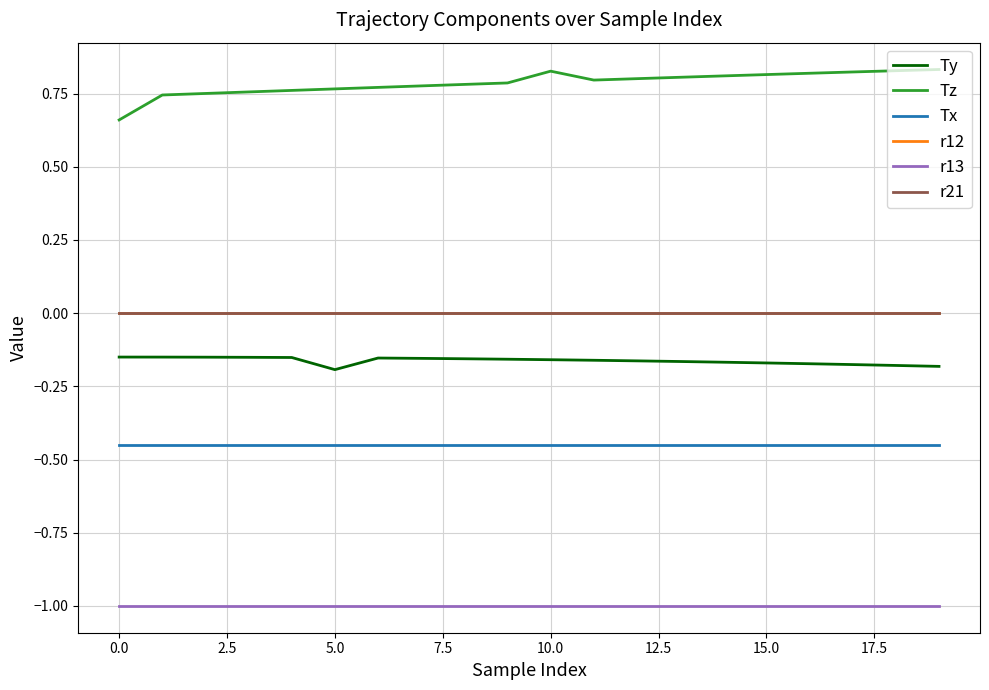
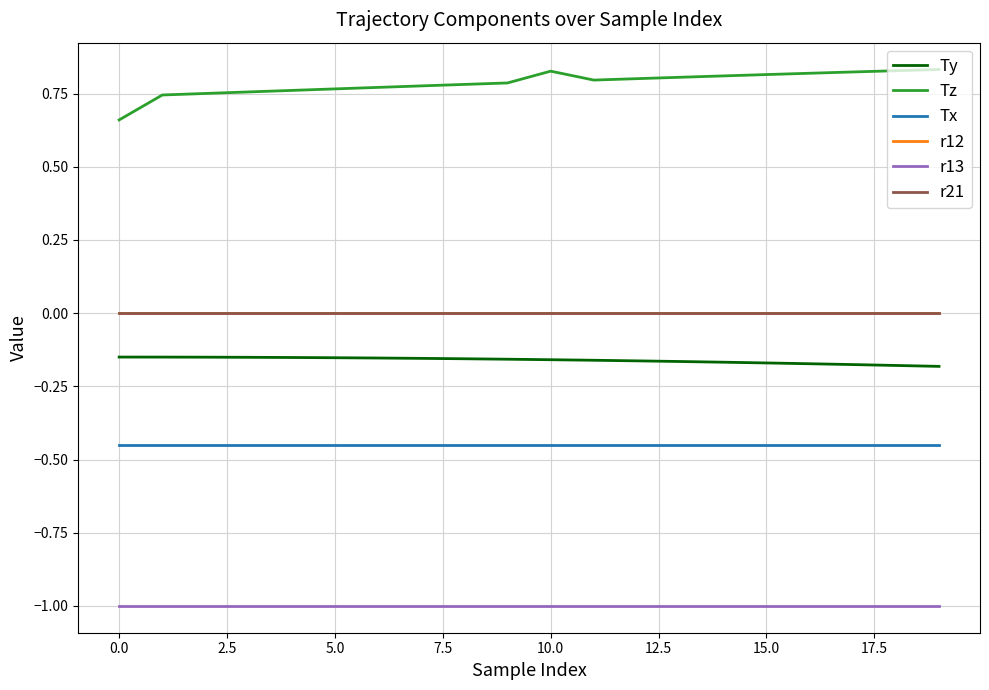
  {
    "Ty": {
      "0.0": -0.15,
-     "5.0": -0.19,
+     "5.0": -0.15,
      "10.0": -0.16,
      "15.0": -0.17
    },
    "Tz": {
      "0.0": 0.66,
      "5.0": 0.77,
      "10.0": 0.83,
      "15.0": 0.82
    },
    "Tx": {
      "0.0": -0.45,
      "5.0": -0.45,
      "10.0": -0.45,
      "15.0": -0.45
    },
    "r21": {
      "0.0": 0.00,
      "5.0": 0.00,
      "10.0": 0.00,
      "15.0": 0.00
    },
    "r13": {
      "0.0": -1.00,
      "5.0": -1.00,
      "10.0": -1.00,
      "15.0": -1.00
    }
  }
